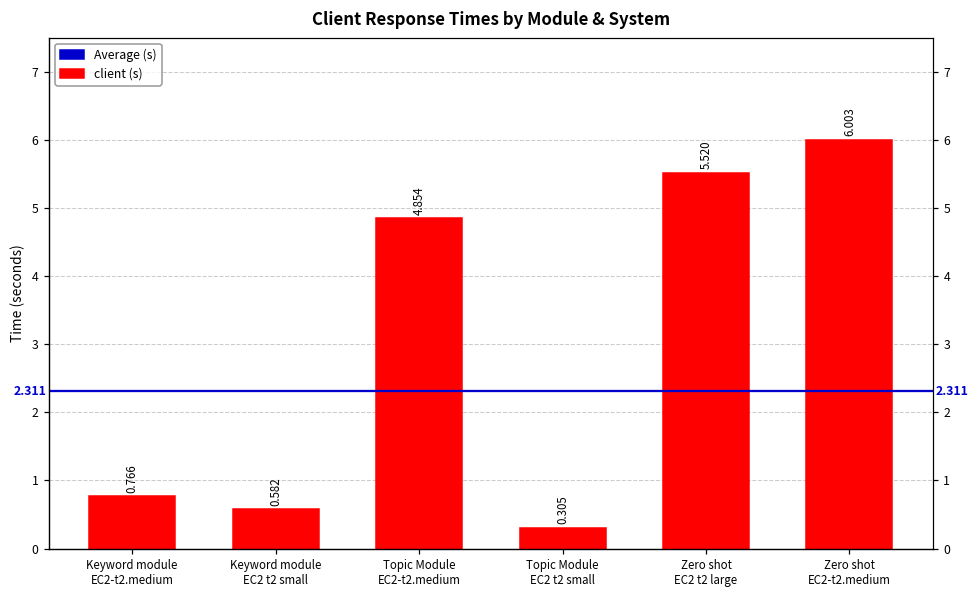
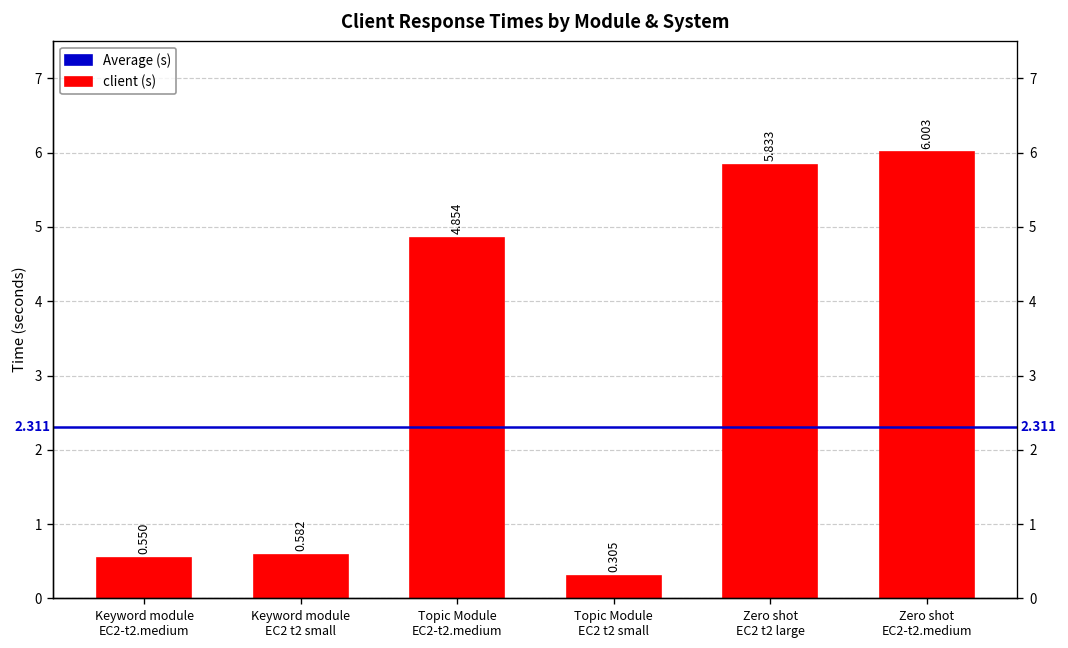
  {
-   "Keyword module EC2-t2.medium": 0.766,
+   "Keyword module EC2-t2.medium": 0.550,
    "Keyword module EC2 t2 small": 0.582,
    "Topic Module EC2-t2.medium": 4.854,
    "Topic Module EC2 t2 small": 0.305,
-   "Zero shot EC2 t2 large": 5.520,
+   "Zero shot EC2 t2 large": 5.833,
    "Zero shot EC2-t2.medium": 6.003
  }
